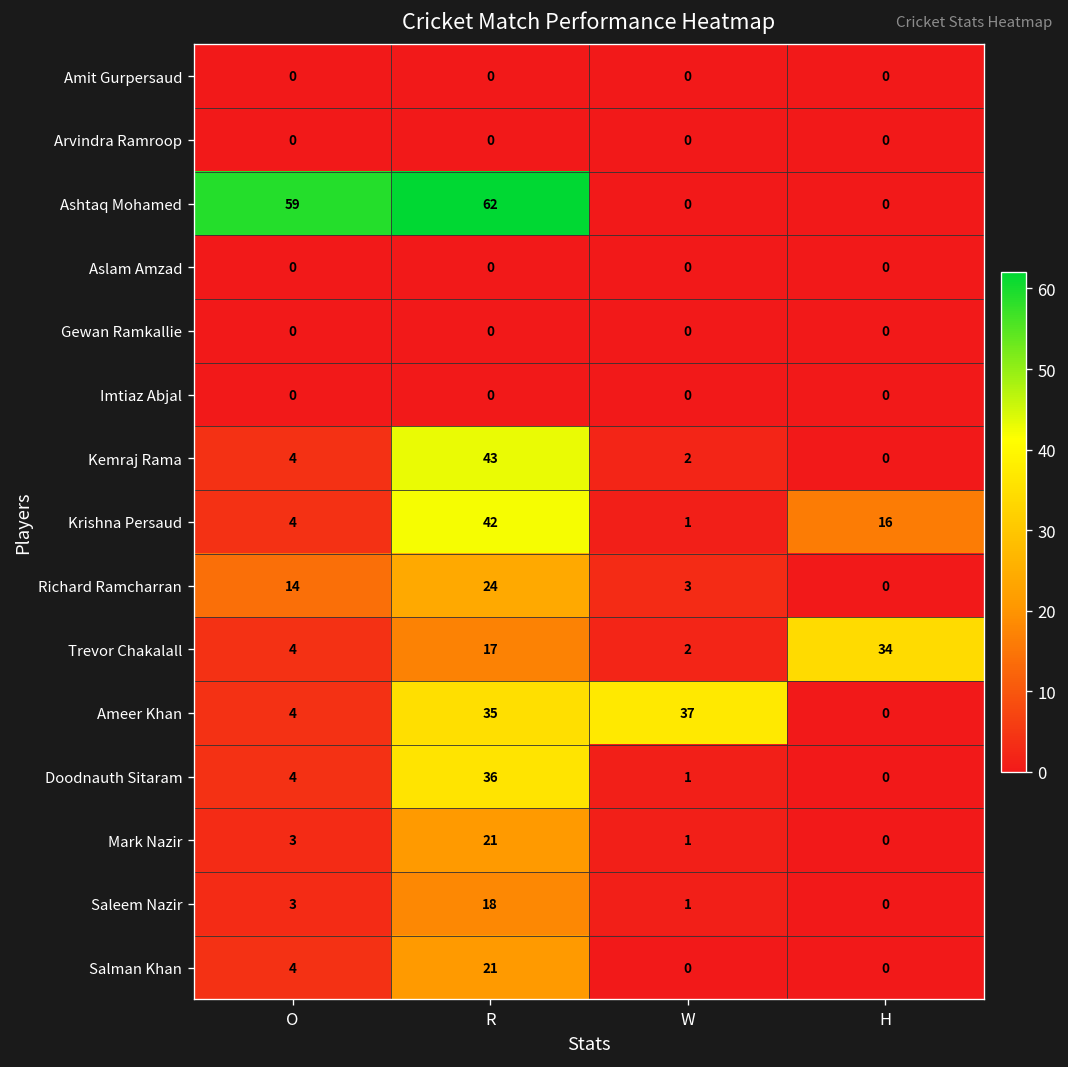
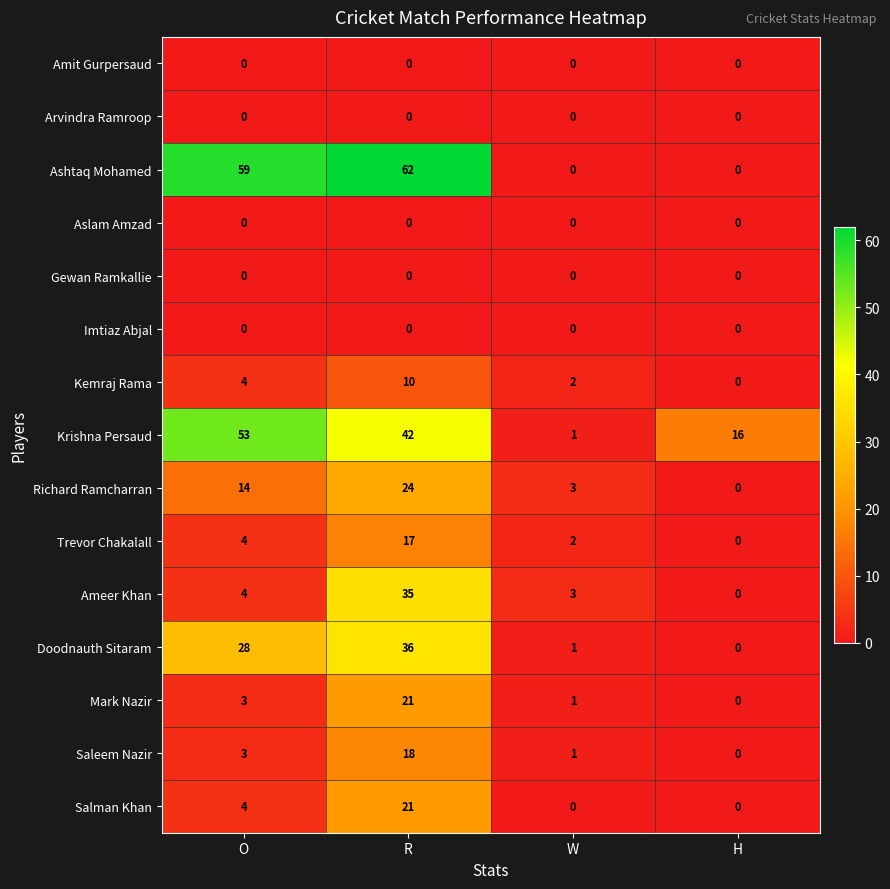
  {
    "Amit Gurpersaud": {
      "O": 0,
      "R": 0,
      "W": 0,
      "H": 0
    },
    "Arvindra Ramroop": {
      "O": 0,
      "R": 0,
      "W": 0,
      "H": 0
    },
    "Ashtaq Mohamed": {
      "O": 59,
      "R": 62,
      "W": 0,
      "H": 0
    },
    "Aslam Amzad": {
      "O": 0,
      "R": 0,
      "W": 0,
      "H": 0
    },
    "Gewan Ramkallie": {
      "O": 0,
      "R": 0,
      "W": 0,
      "H": 0
    },
    "Imtiaz Abjal": {
      "O": 0,
      "R": 0,
      "W": 0,
      "H": 0
    },
    "Kemraj Rama": {
      "O": 4,
-     "R": 43,
+     "R": 10,
      "W": 2,
      "H": 0
    },
    "Krishna Persaud": {
-     "O": 4,
+     "O": 53,
      "R": 42,
      "W": 1,
      "H": 16
    },
    "Richard Ramcharran": {
      "O": 14,
      "R": 24,
      "W": 3,
      "H": 0
    },
    "Trevor Chakalall": {
      "O": 4,
      "R": 17,
      "W": 2,
-     "H": 34
+     "H": 0
    },
    "Ameer Khan": {
      "O": 4,
      "R": 35,
-     "W": 37,
+     "W": 3,
      "H": 0
    },
    "Doodnauth Sitaram": {
-     "O": 4,
+     "O": 28,
      "R": 36,
      "W": 1,
      "H": 0
    },
    "Mark Nazir": {
      "O": 3,
      "R": 21,
      "W": 1,
      "H": 0
    },
    "Saleem Nazir": {
      "O": 3,
      "R": 18,
      "W": 1,
      "H": 0
    },
    "Salman Khan": {
      "O": 4,
      "R": 21,
      "W": 0,
      "H": 0
    }
  }
